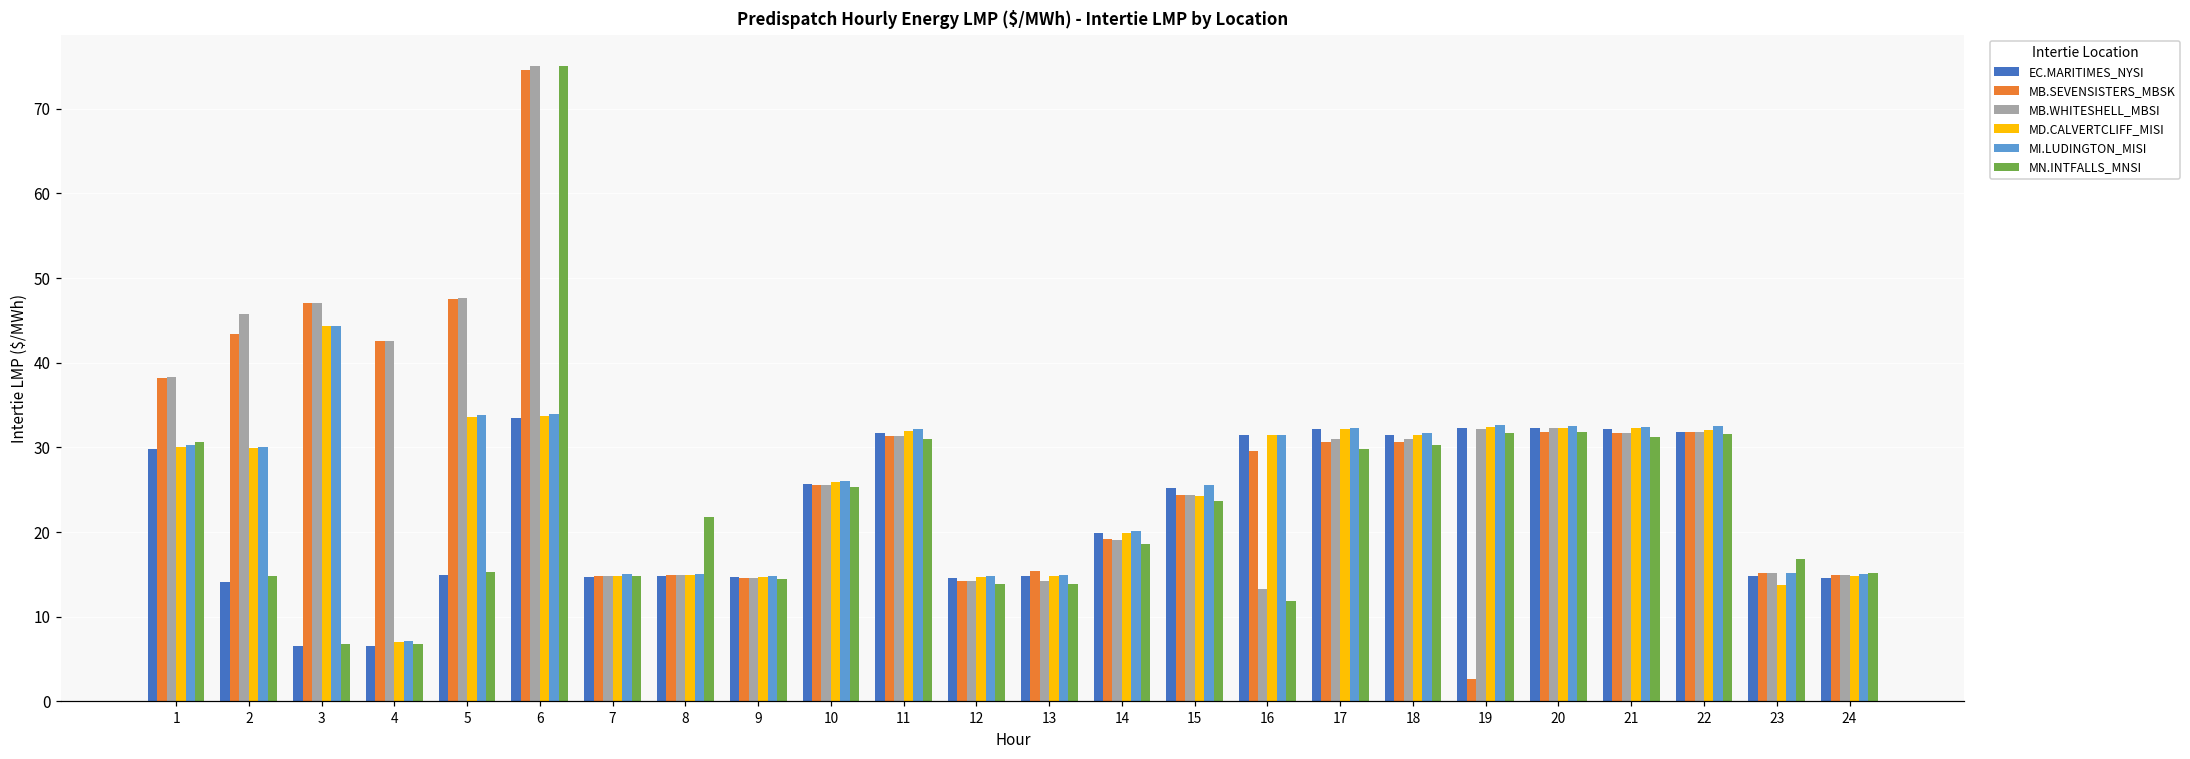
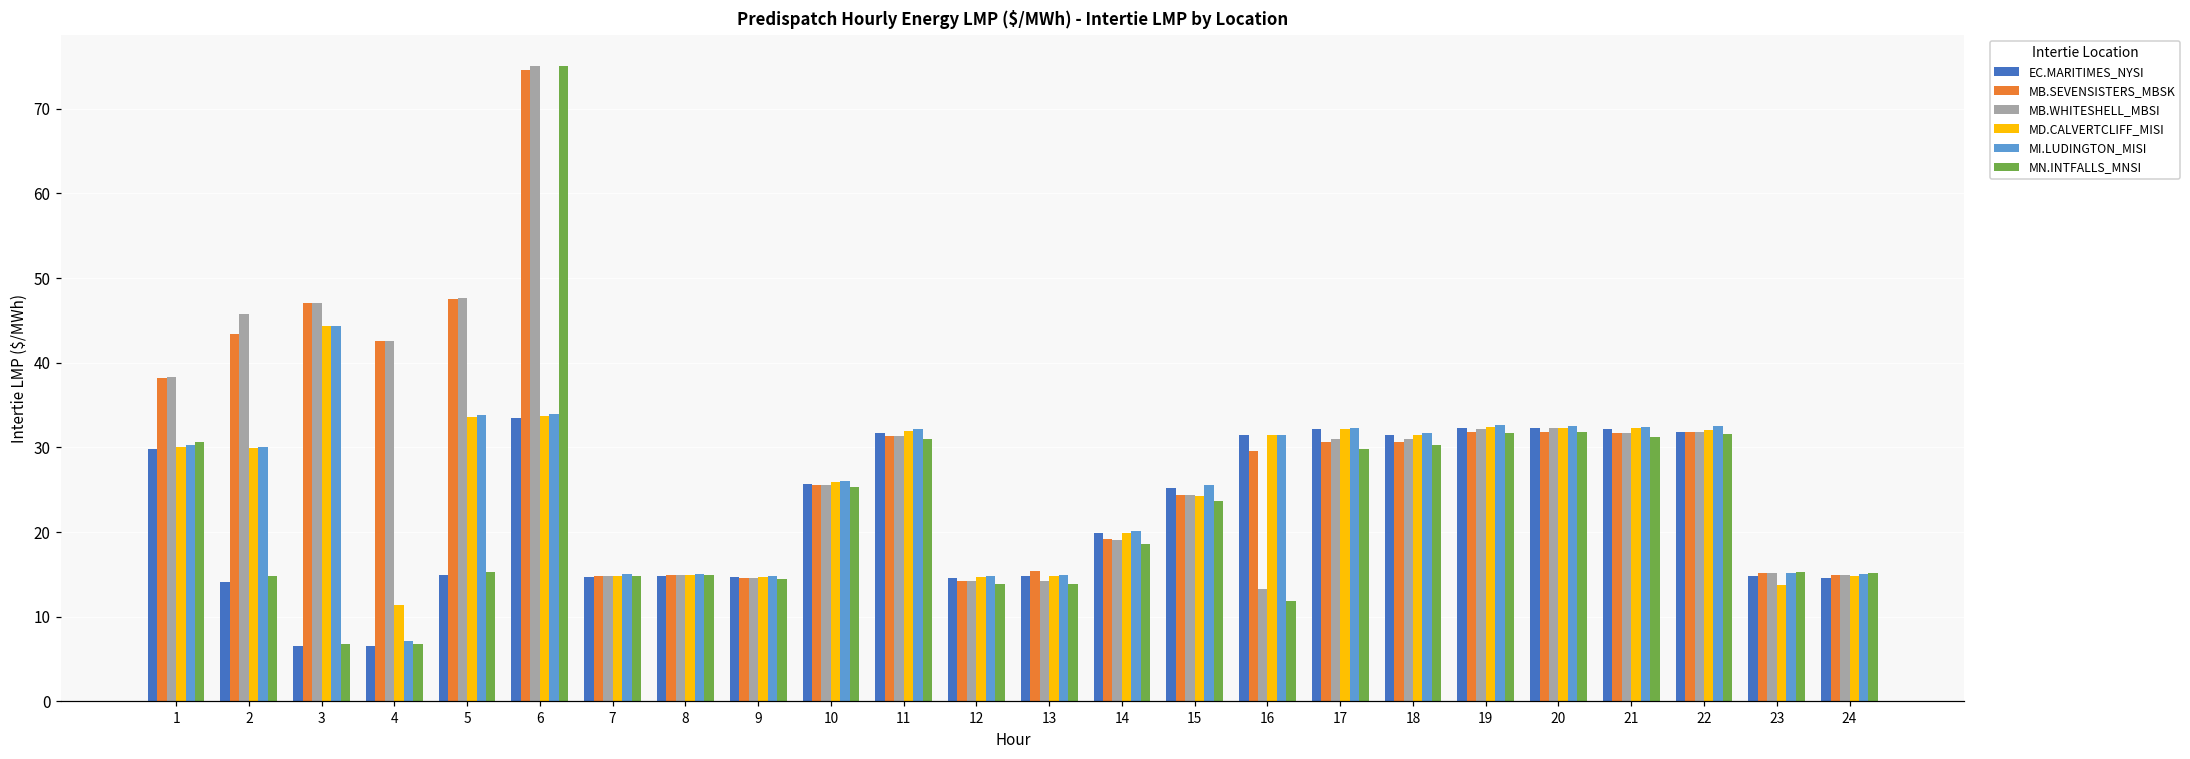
  {
    "MB.SEVENSISTERS_MBSK": {
      "1": 38,
      "2": 43,
      "3": 47,
      "4": 43,
      "5": 48,
      "6": 75,
      "7": 15,
      "8": 15,
      "9": 15,
      "10": 26,
      "11": 31,
      "12": 14,
      "13": 15,
      "14": 19,
      "15": 24,
      "16": 30,
      "17": 31,
      "18": 31,
-     "19": 3,
+     "19": 32,
      "20": 32,
      "21": 32,
      "22": 32,
      "23": 15,
      "24": 15
    },
    "MB.WHITESHELL_MBSI": {
      "1": 38,
      "2": 46,
      "3": 47,
      "4": 43,
      "5": 48,
      "6": 75,
      "7": 15,
      "8": 15,
      "9": 15,
      "10": 26,
      "11": 31,
      "12": 14,
      "13": 14,
      "14": 19,
      "15": 24,
      "16": 13,
      "17": 31,
      "18": 31,
      "19": 32,
      "20": 32,
      "21": 32,
      "22": 32,
      "23": 15,
      "24": 15
    },
    "MD.CALVERTCLIFF_MISI": {
      "1": 30,
      "2": 30,
      "3": 44,
-     "4": 7,
+     "4": 11,
      "5": 34,
      "6": 34,
      "7": 15,
      "8": 15,
      "9": 15,
      "10": 26,
      "11": 32,
      "12": 15,
      "13": 15,
      "14": 20,
      "15": 24,
      "16": 31,
      "17": 32,
      "18": 32,
      "19": 32,
      "20": 32,
      "21": 32,
      "22": 32,
      "23": 14,
      "24": 15
    },
    "MN.INTFALLS_MNSI": {
      "1": 31,
      "2": 15,
      "3": 7,
      "4": 7,
      "5": 15,
      "6": 75,
      "7": 15,
-     "8": 22,
+     "8": 15,
      "9": 14,
      "10": 25,
      "11": 31,
      "12": 14,
      "13": 14,
      "14": 19,
      "15": 24,
      "16": 12,
      "17": 30,
      "18": 30,
      "19": 32,
      "20": 32,
      "21": 31,
      "22": 32,
-     "23": 17,
+     "23": 15,
      "24": 15
    }
  }
